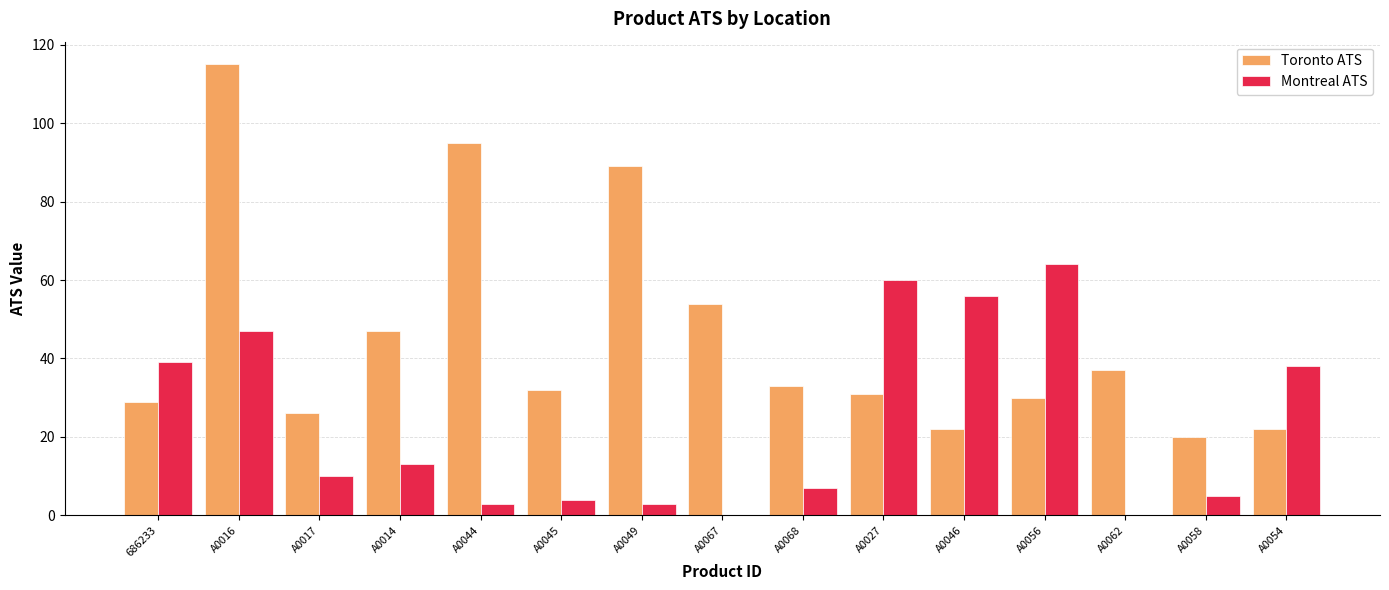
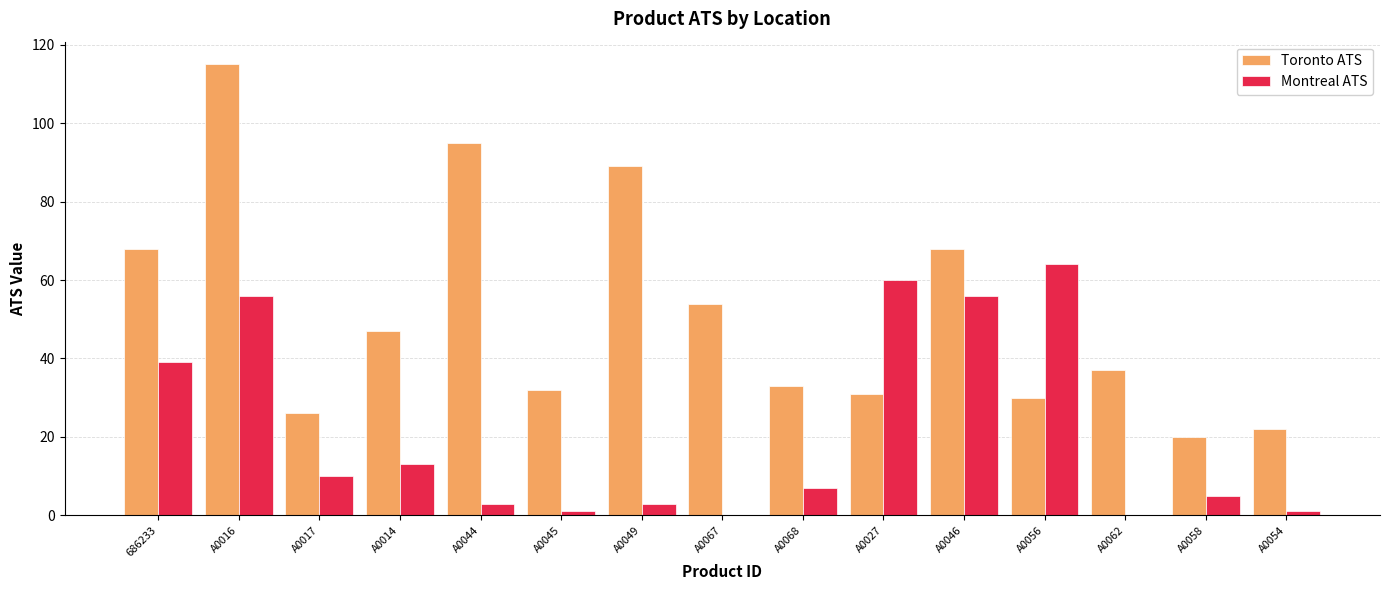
  {
    "Toronto ATS": {
-     "686233": 29,
+     "686233": 68,
      "A0016": 115,
      "A0017": 26,
      "A0014": 47,
      "A0044": 95,
      "A0045": 32,
      "A0049": 89,
      "A0067": 54,
      "A0068": 33,
      "A0027": 31,
-     "A0046": 22,
+     "A0046": 68,
      "A0056": 30,
      "A0062": 37,
      "A0058": 20,
      "A0054": 22
    },
    "Montreal ATS": {
      "686233": 39,
-     "A0016": 47,
+     "A0016": 56,
      "A0017": 10,
      "A0014": 13,
      "A0044": 3,
-     "A0045": 4,
+     "A0045": 1,
      "A0049": 3,
      "A0067": 0,
      "A0068": 7,
      "A0027": 60,
      "A0046": 56,
      "A0056": 64,
      "A0062": 0,
      "A0058": 5,
-     "A0054": 38
+     "A0054": 1
    }
  }
